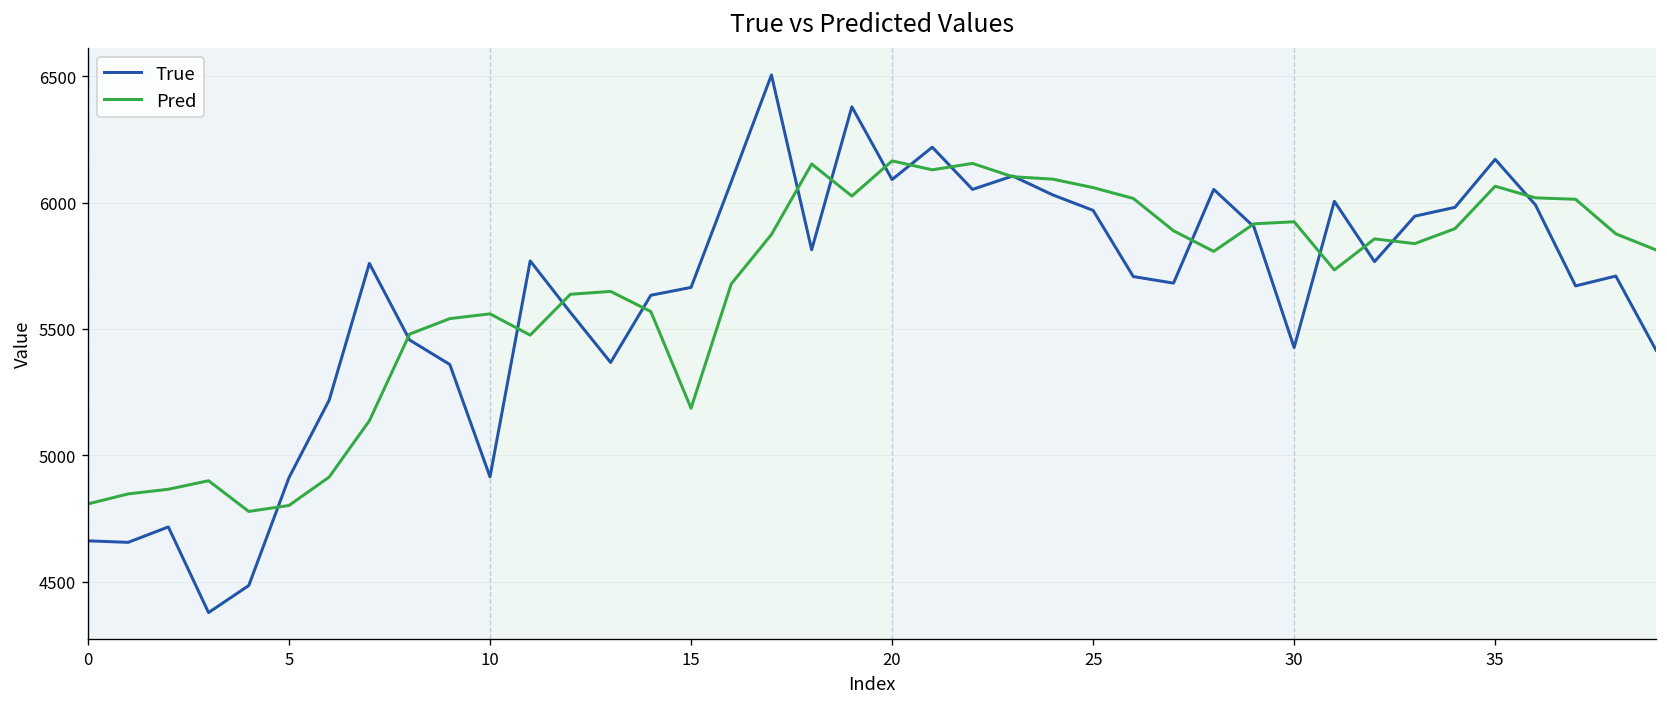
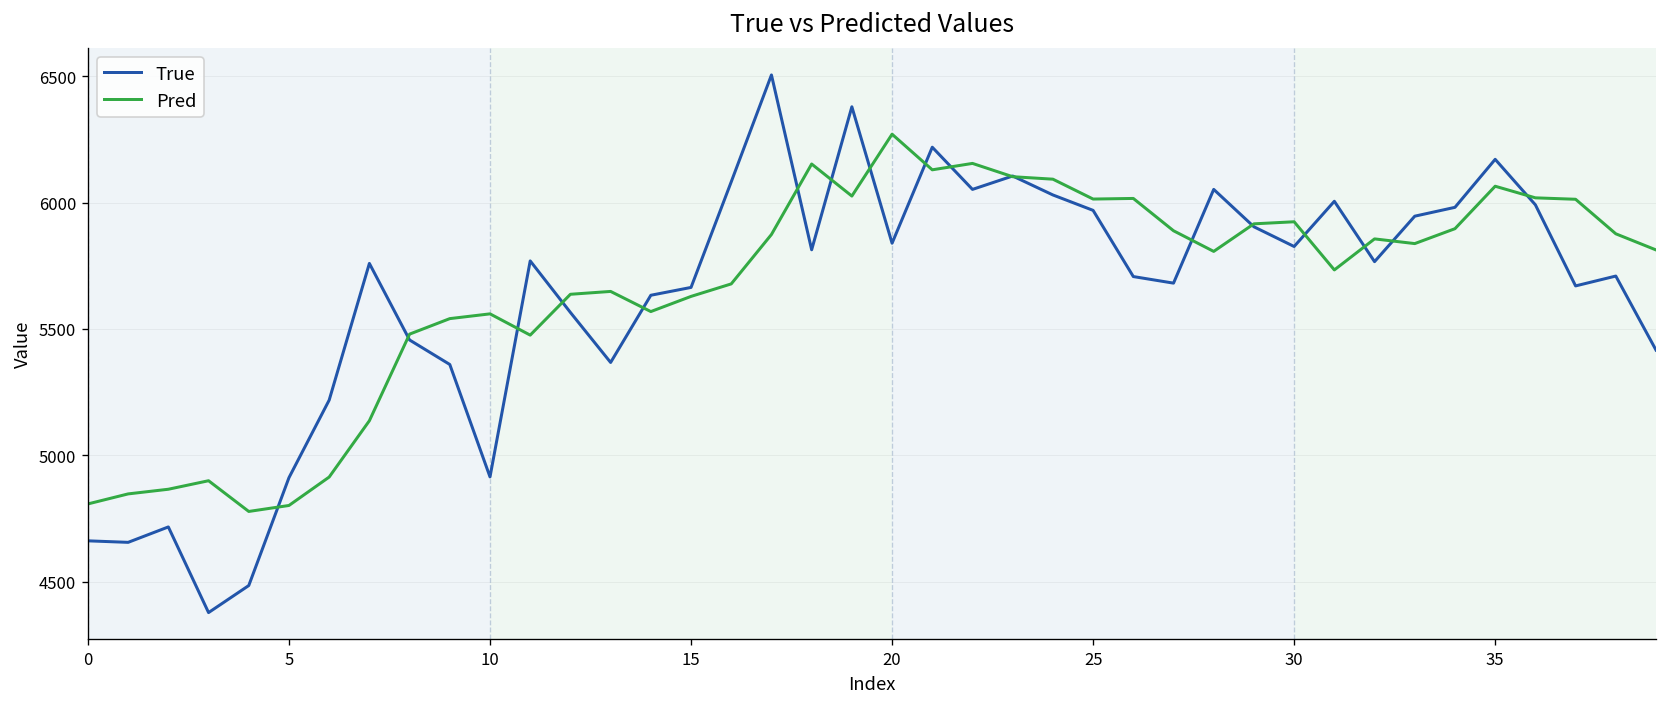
  {
    "True": {
      "0": 4660,
      "5": 4910,
      "10": 4910,
      "15": 5660,
-     "20": 6090,
+     "20": 5840,
      "25": 5970,
-     "30": 5430,
+     "30": 5830,
      "35": 6170
    },
    "Pred": {
      "0": 4810,
      "5": 4800,
      "10": 5560,
-     "15": 5190,
-     "20": 6160,
-     "25": 6060,
+     "15": 5630,
+     "20": 6270,
+     "25": 6010,
      "30": 5920,
      "35": 6060
    }
  }
